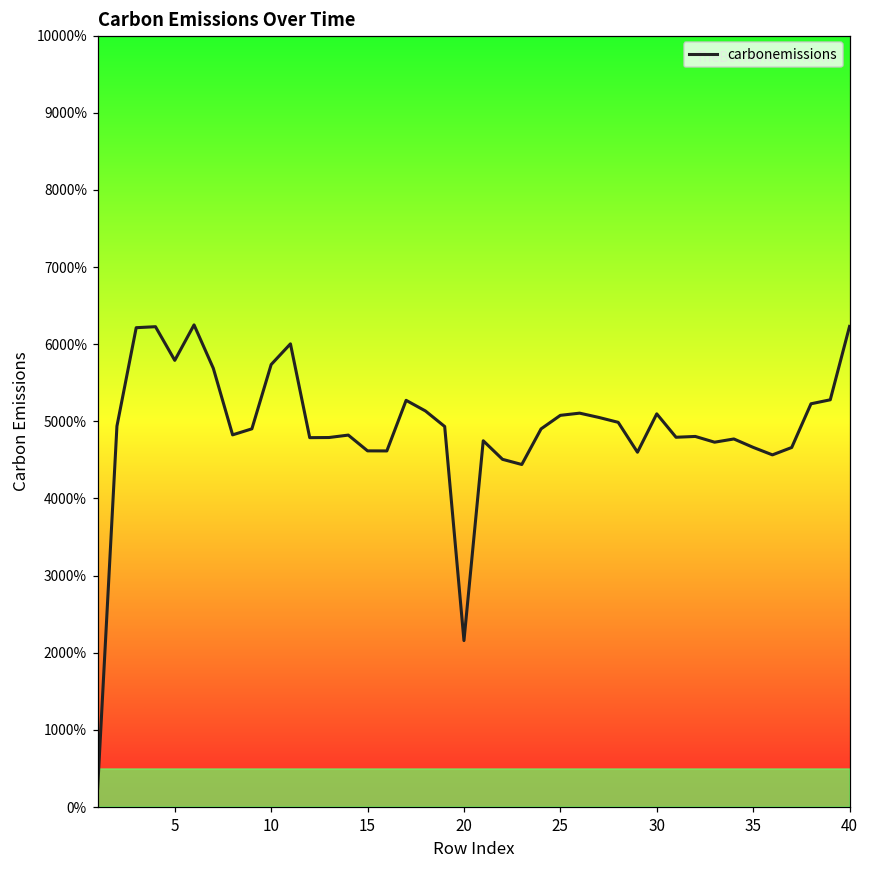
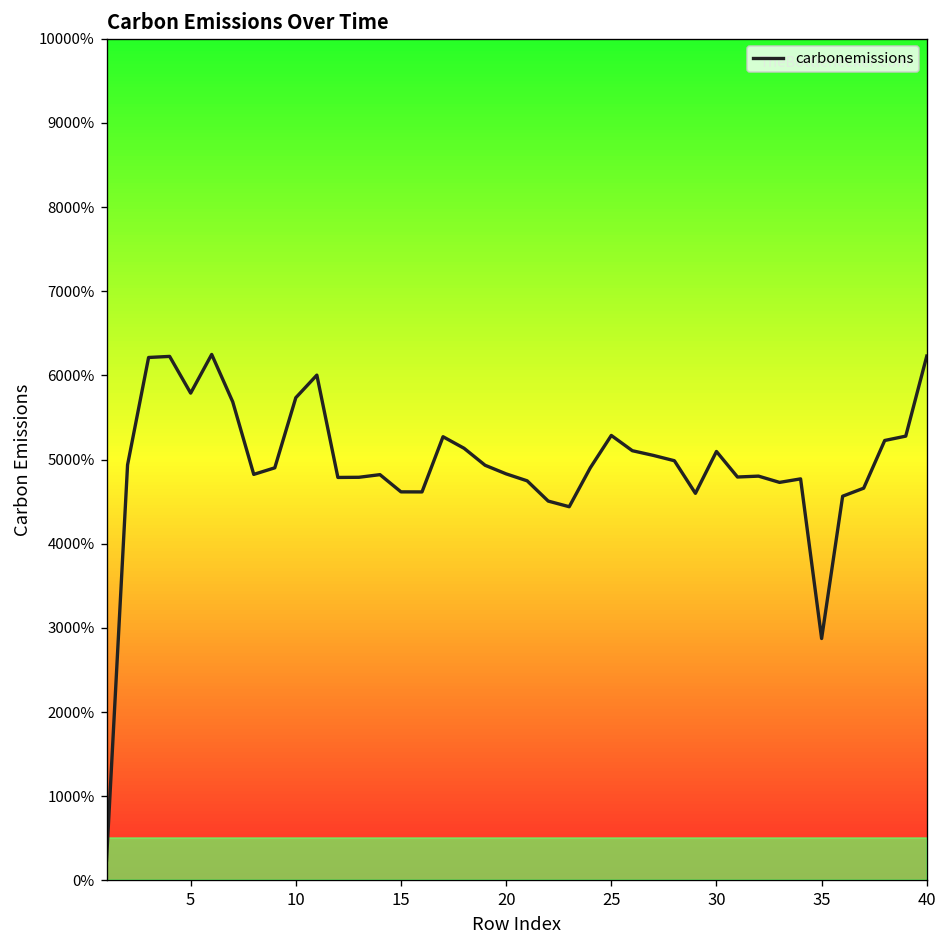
  {
    "5": "5800%",
    "10": "5700%",
    "15": "4600%",
-   "20": "2200%",
-   "25": "5100%",
+   "20": "4800%",
+   "25": "5300%",
    "30": "5100%",
-   "35": "4700%",
+   "35": "2900%",
    "40": "6200%"
  }
